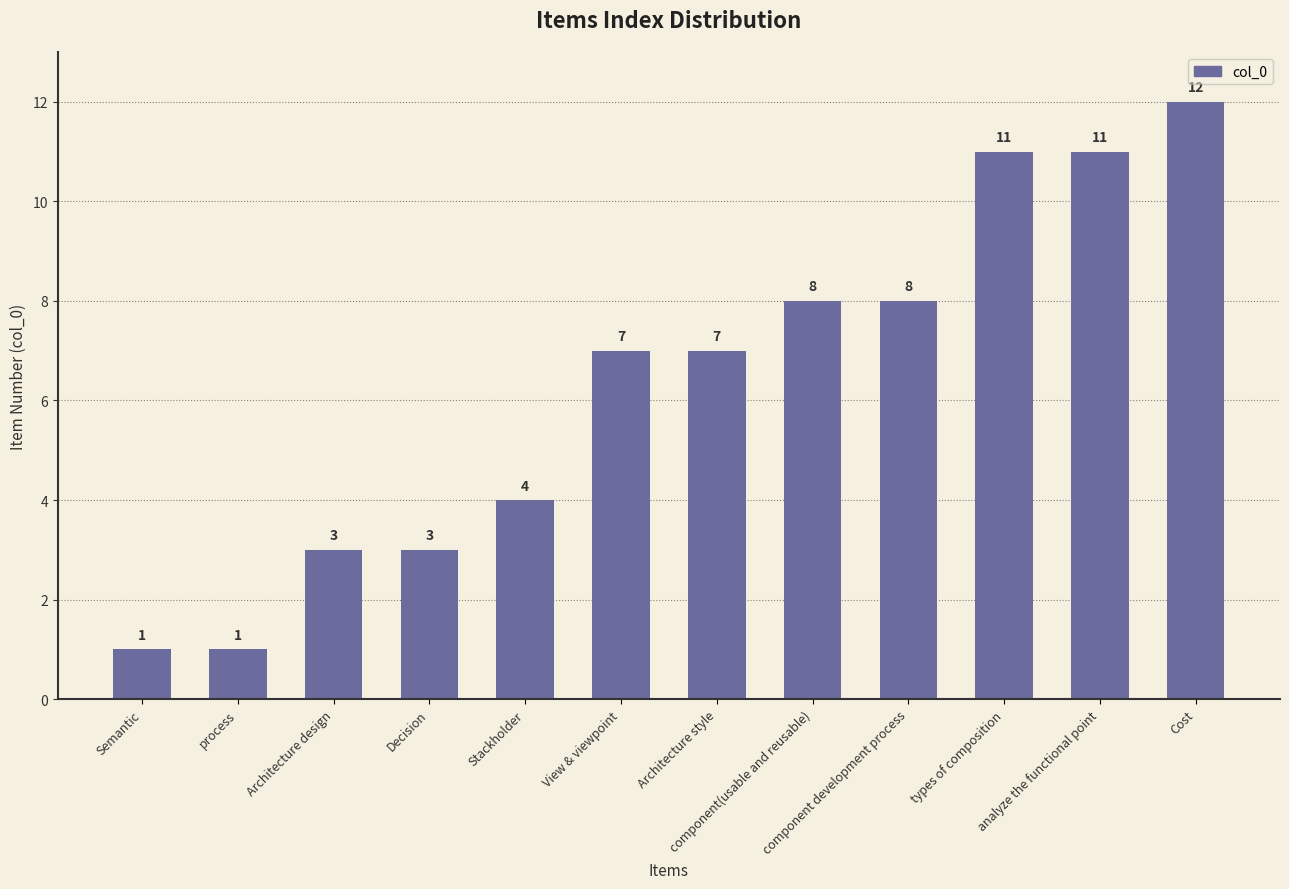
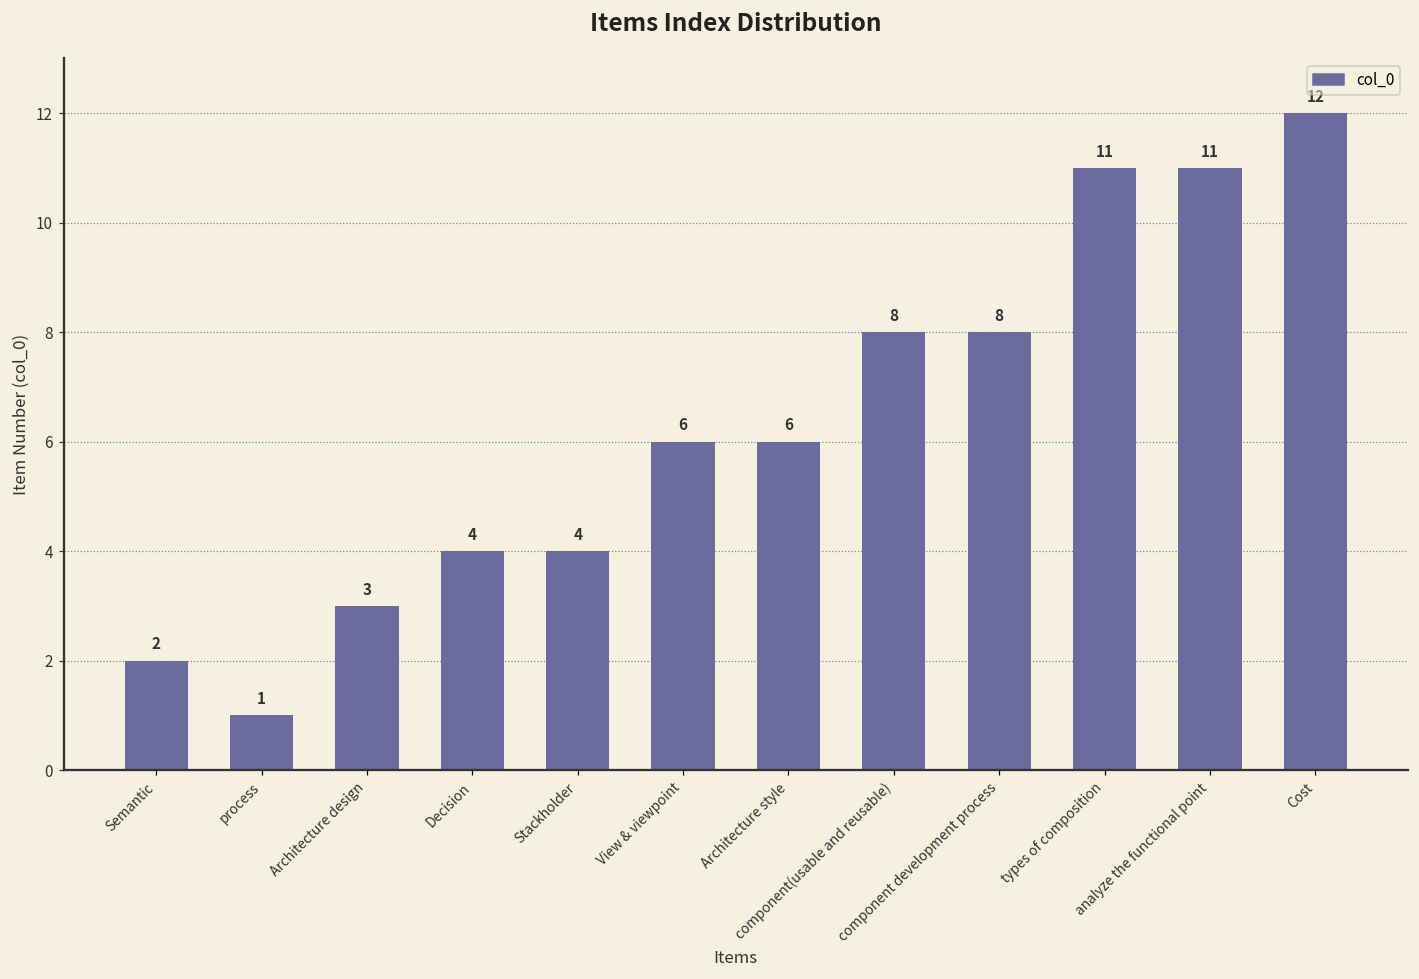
  {
-   "Semantic": 1,
+   "Semantic": 2,
    "process": 1,
    "Architecture design": 3,
-   "Decision": 3,
+   "Decision": 4,
    "Stackholder": 4,
-   "View & viewpoint": 7,
-   "Architecture style": 7,
+   "View & viewpoint": 6,
+   "Architecture style": 6,
    "component(usable and reusable)": 8,
    "component development process": 8,
    "types of composition": 11,
    "analyze the functional point": 11
  }
